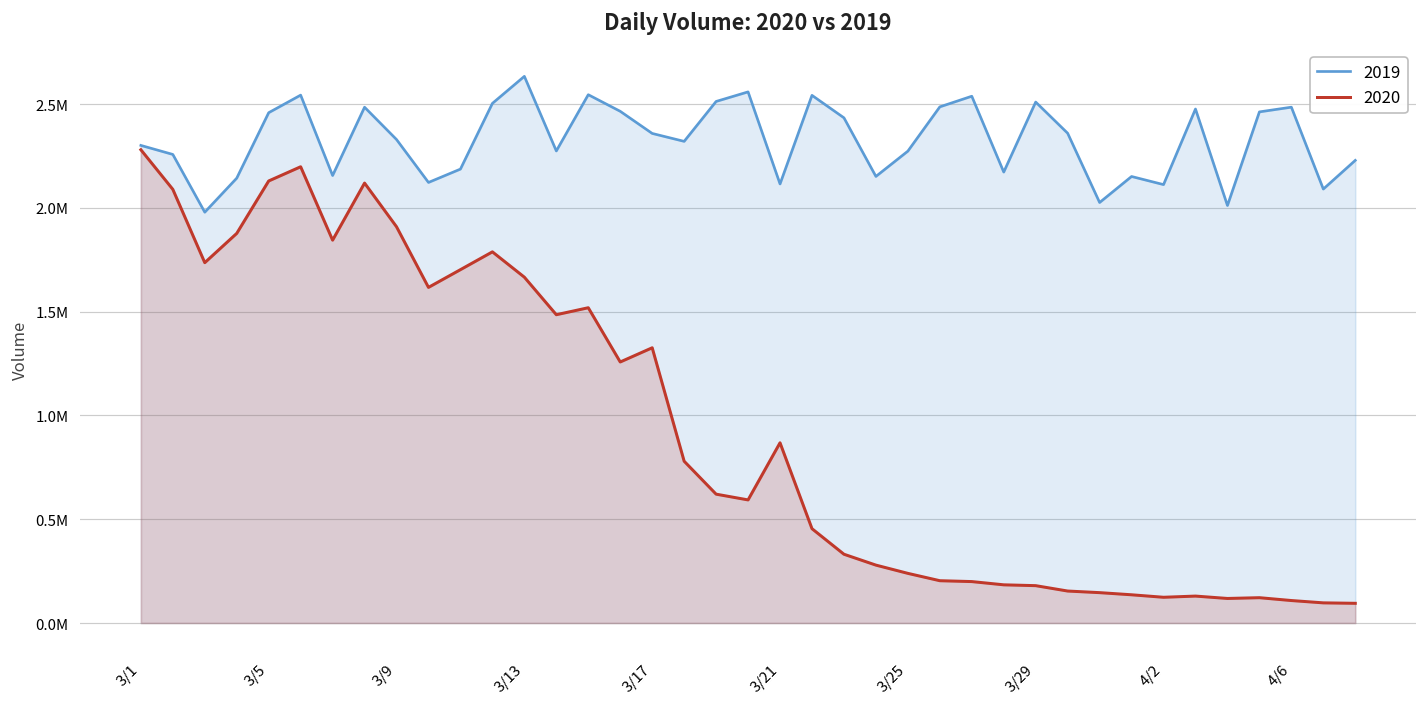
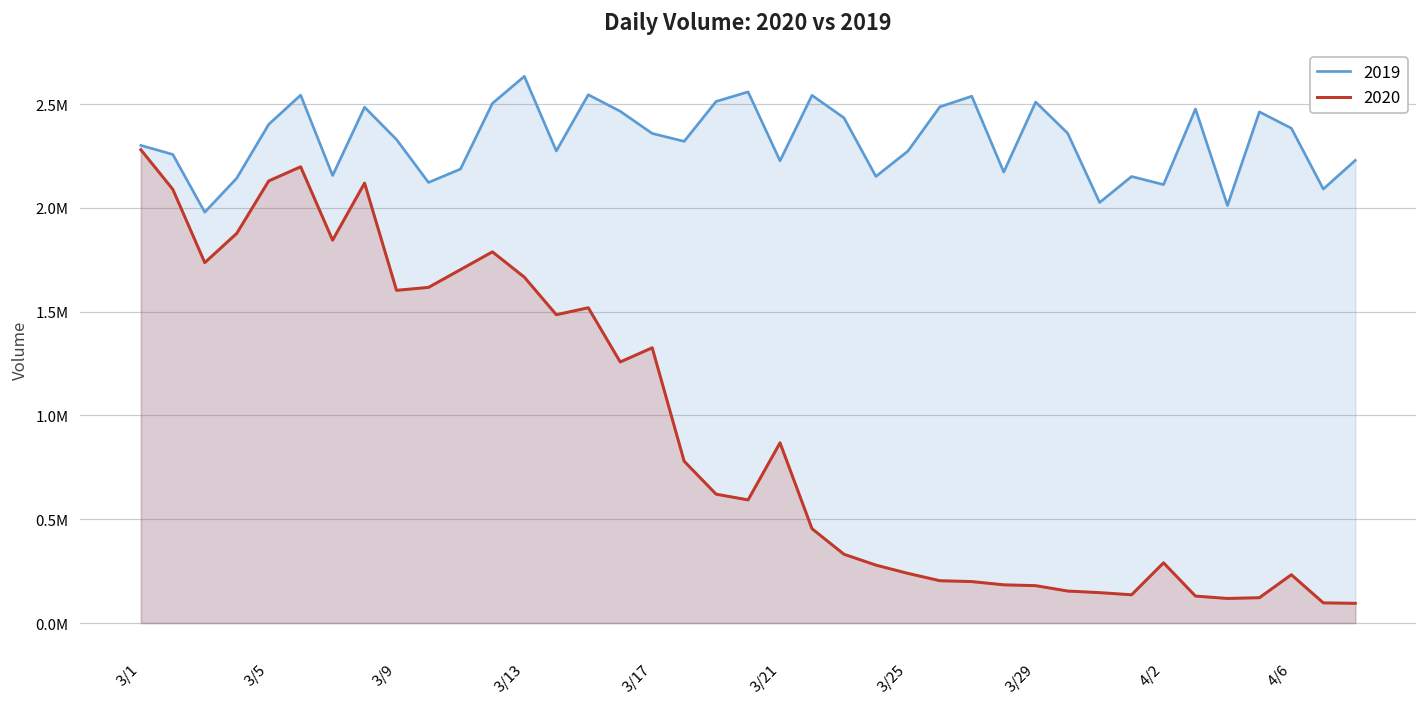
  {
    "2019": {
      "3/1": 2300000,
-     "3/5": 2460000,
+     "3/5": 2400000,
      "3/9": 2330000,
      "3/13": 2630000,
      "3/17": 2360000,
-     "3/21": 2120000,
+     "3/21": 2230000,
      "3/25": 2270000,
      "3/29": 2510000,
      "4/2": 2110000,
-     "4/6": 2490000
+     "4/6": 2380000
    },
    "2020": {
      "3/1": 2280000,
      "3/5": 2130000,
-     "3/9": 1910000,
+     "3/9": 1600000,
      "3/13": 1670000,
      "3/17": 1330000,
      "3/21": 870000,
      "3/25": 240000,
      "3/29": 180000,
-     "4/2": 120000,
-     "4/6": 110000
+     "4/2": 290000,
+     "4/6": 230000
    }
  }
